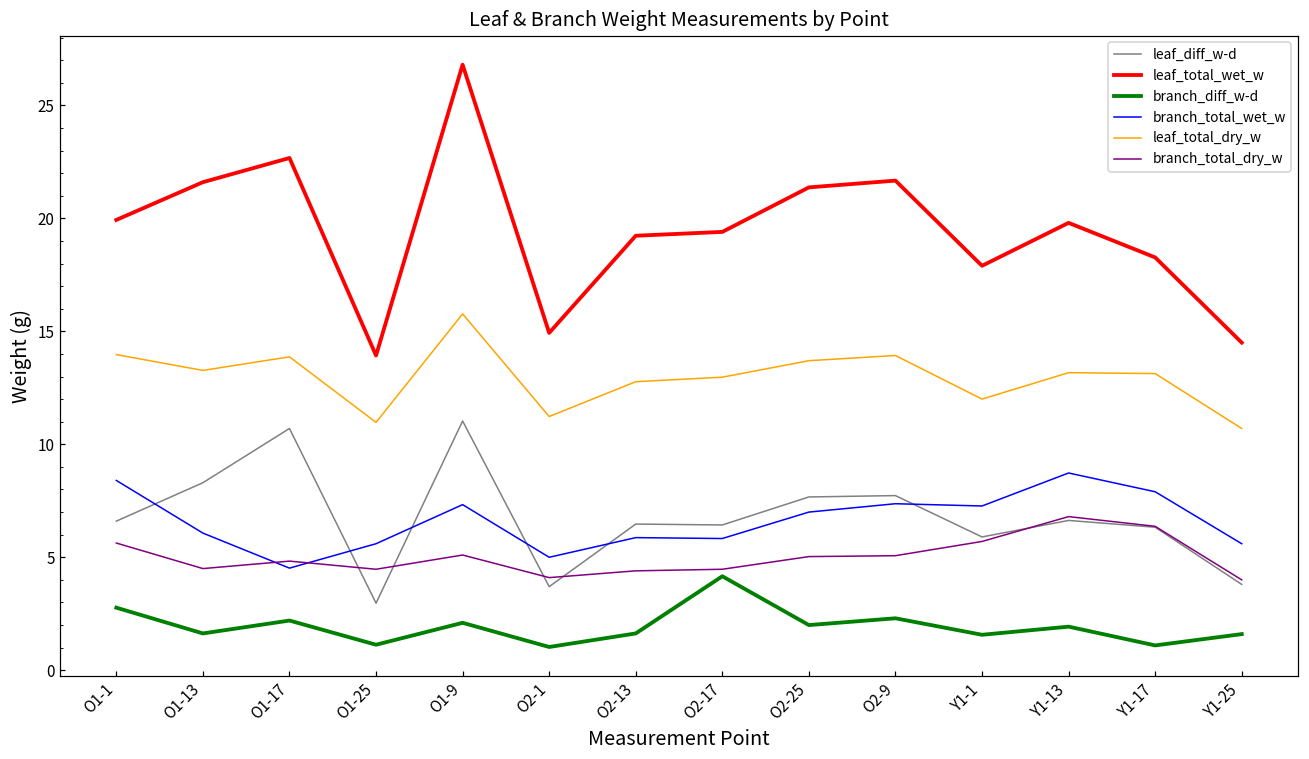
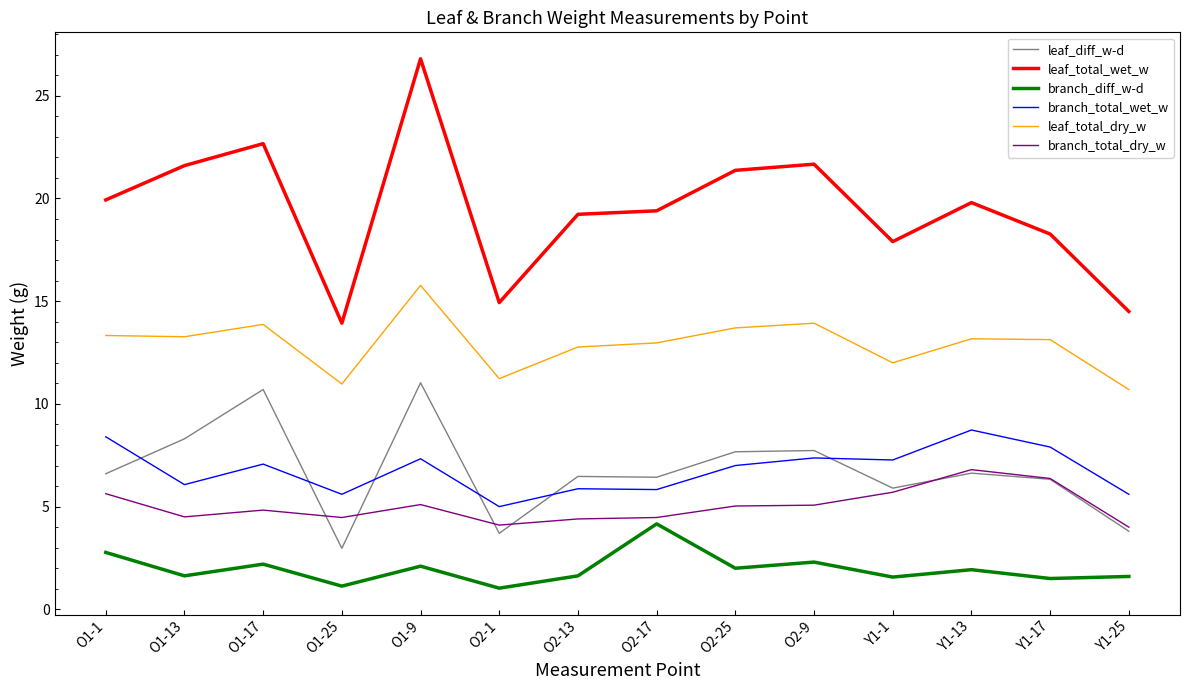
  {
    "leaf_diff_w-d": {
      "O1-1": 6.6,
      "O1-13": 8.3,
      "O1-17": 10.7,
      "O1-25": 3.0,
      "O1-9": 11.0,
      "O2-1": 3.7,
      "O2-13": 6.5,
      "O2-17": 6.4,
      "O2-25": 7.7,
      "O2-9": 7.7,
      "Y1-1": 5.9,
      "Y1-13": 6.6,
      "Y1-25": 3.8
    },
    "leaf_total_wet_w": {
      "O1-1": 19.9,
      "O1-13": 21.6,
      "O1-17": 22.7,
      "O1-25": 13.9,
      "O1-9": 26.8,
      "O2-1": 14.9,
      "O2-13": 19.2,
      "O2-17": 19.4,
      "O2-25": 21.4,
      "O2-9": 21.7,
      "Y1-1": 17.9,
      "Y1-13": 19.8,
      "Y1-17": 18.3,
      "Y1-25": 14.5
    },
    "branch_diff_w-d": {
      "O1-1": 2.8,
      "O1-13": 1.6,
      "O1-17": 2.2,
      "O1-25": 1.1,
      "O1-9": 2.1,
      "O2-1": 1.0,
      "O2-13": 1.6,
      "O2-17": 4.2,
      "O2-25": 2.0,
      "O2-9": 2.3,
      "Y1-1": 1.6,
      "Y1-13": 1.9,
-     "Y1-17": 1.1,
+     "Y1-17": 1.5,
      "Y1-25": 1.6
    },
    "branch_total_wet_w": {
      "O1-1": 8.4,
      "O1-13": 6.1,
-     "O1-17": 4.5,
+     "O1-17": 7.1,
      "O1-25": 5.6,
      "O1-9": 7.3,
      "O2-1": 5.0,
      "O2-13": 5.9,
      "O2-17": 5.8,
      "O2-25": 7.0,
      "O2-9": 7.4,
      "Y1-1": 7.3,
      "Y1-13": 8.7,
      "Y1-17": 7.9,
      "Y1-25": 5.6
    },
    "leaf_total_dry_w": {
-     "O1-1": 14.0,
+     "O1-1": 13.3,
      "O1-13": 13.3,
      "O1-17": 13.9,
      "O1-25": 11.0,
      "O1-9": 15.8,
      "O2-1": 11.2,
      "O2-13": 12.8,
      "O2-17": 13.0,
      "O2-25": 13.7,
      "O2-9": 13.9,
      "Y1-1": 12.0,
      "Y1-13": 13.2,
      "Y1-17": 13.1,
      "Y1-25": 10.7
    },
    "branch_total_dry_w": {
      "O1-1": 5.6,
      "O1-13": 4.5,
      "O1-17": 4.8,
      "O1-25": 4.5,
      "O1-9": 5.1,
      "O2-1": 4.1,
      "O2-13": 4.4,
      "O2-17": 4.5,
      "O2-25": 5.0,
      "O2-9": 5.1,
      "Y1-1": 5.7,
      "Y1-13": 6.8,
      "Y1-25": 4.0
    }
  }
